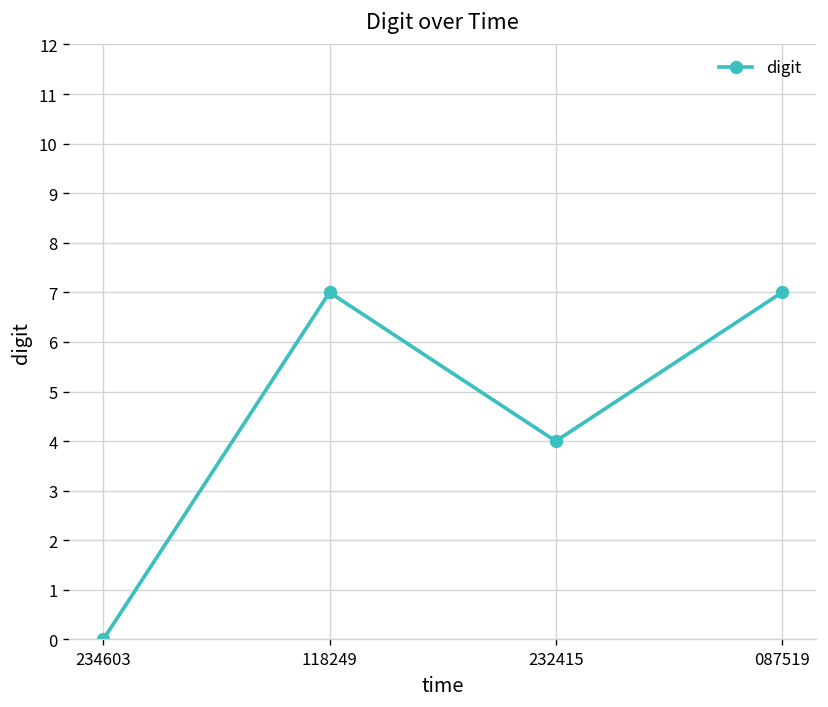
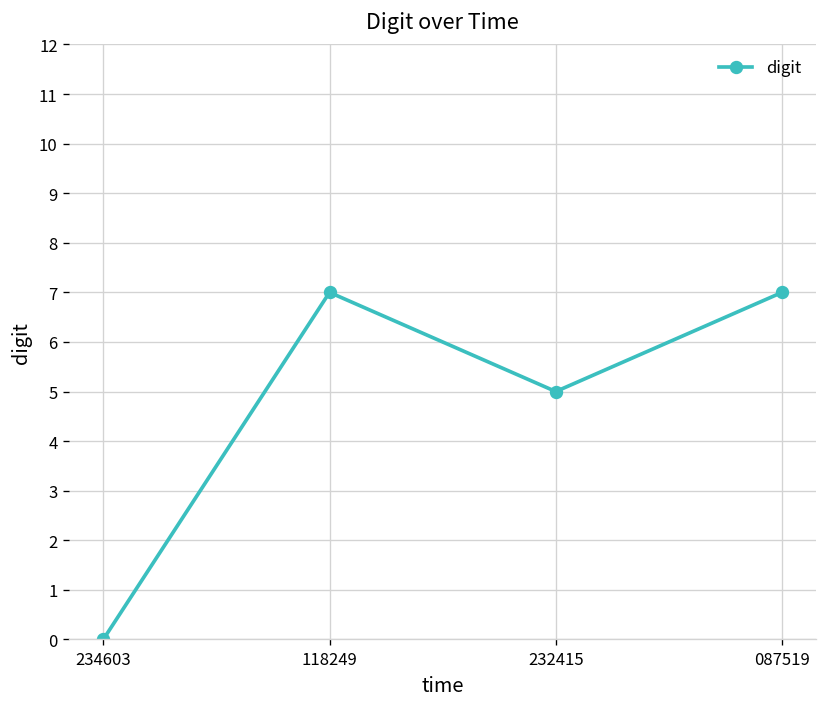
  {
    "234603": 0,
    "118249": 7,
-   "232415": 4,
+   "232415": 5,
    "087519": 7
  }
